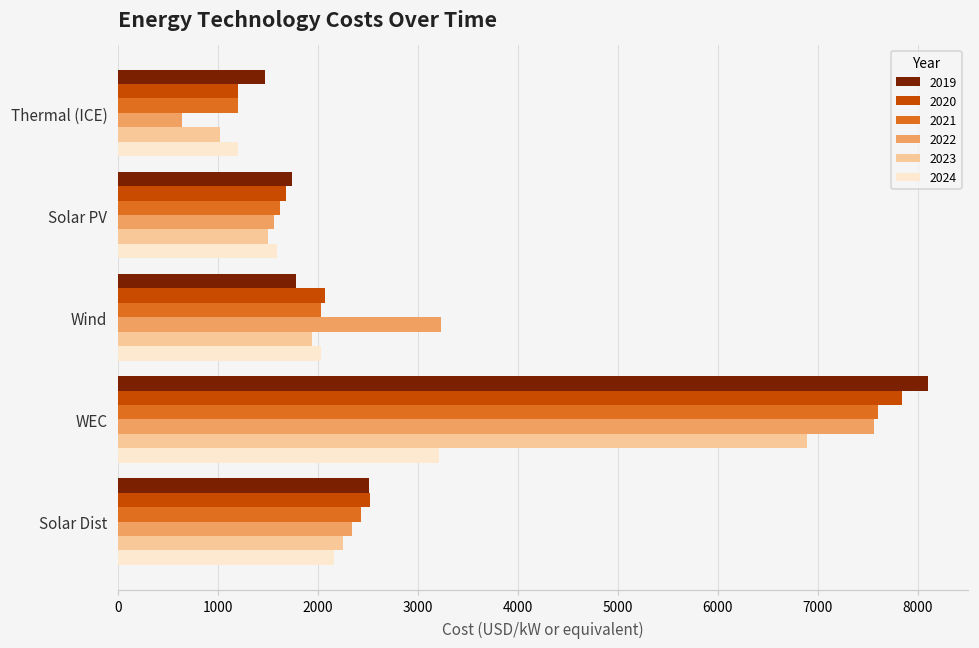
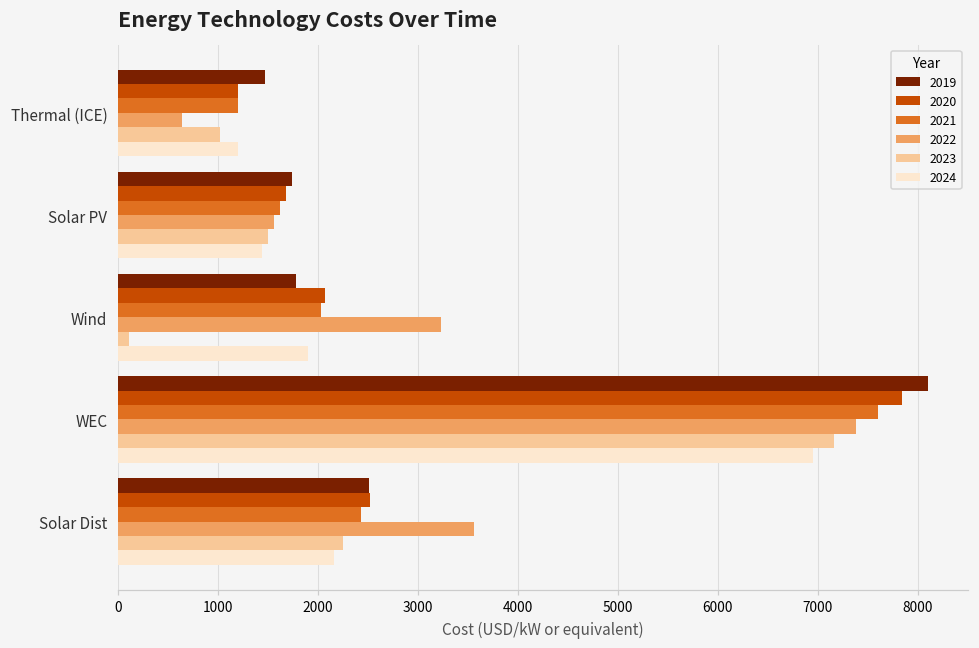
  {
    "2019": {
      "Thermal (ICE)": 1500,
      "Solar PV": 1700,
      "Wind": 1800,
      "WEC": 8100,
      "Solar Dist": 2500
    },
    "2022": {
      "Thermal (ICE)": 600,
      "Solar PV": 1600,
      "Wind": 3200,
-     "WEC": 7600,
-     "Solar Dist": 2300
+     "WEC": 7400,
+     "Solar Dist": 3600
    },
    "2023": {
      "Thermal (ICE)": 1000,
      "Solar PV": 1500,
-     "Wind": 1900,
-     "WEC": 6900,
+     "Wind": 100,
+     "WEC": 7200,
      "Solar Dist": 2300
    },
    "2024": {
      "Thermal (ICE)": 1200,
-     "Solar PV": 1600,
-     "Wind": 2000,
-     "WEC": 3200,
+     "Solar PV": 1400,
+     "Wind": 1900,
+     "WEC": 7000,
      "Solar Dist": 2200
    }
  }
